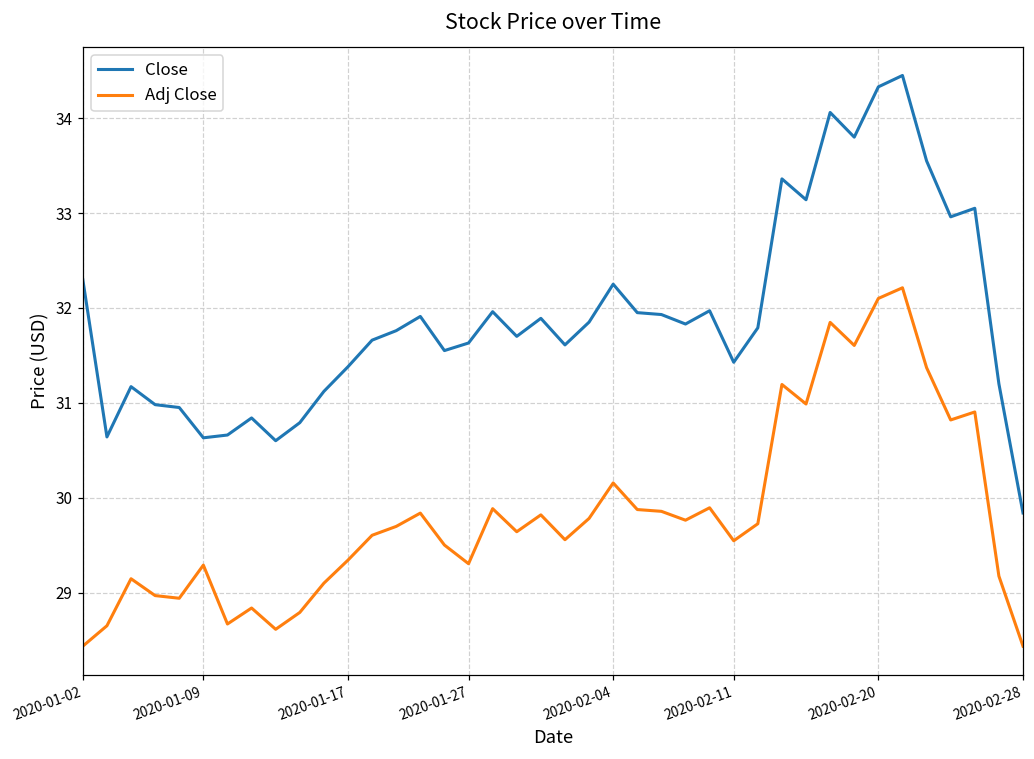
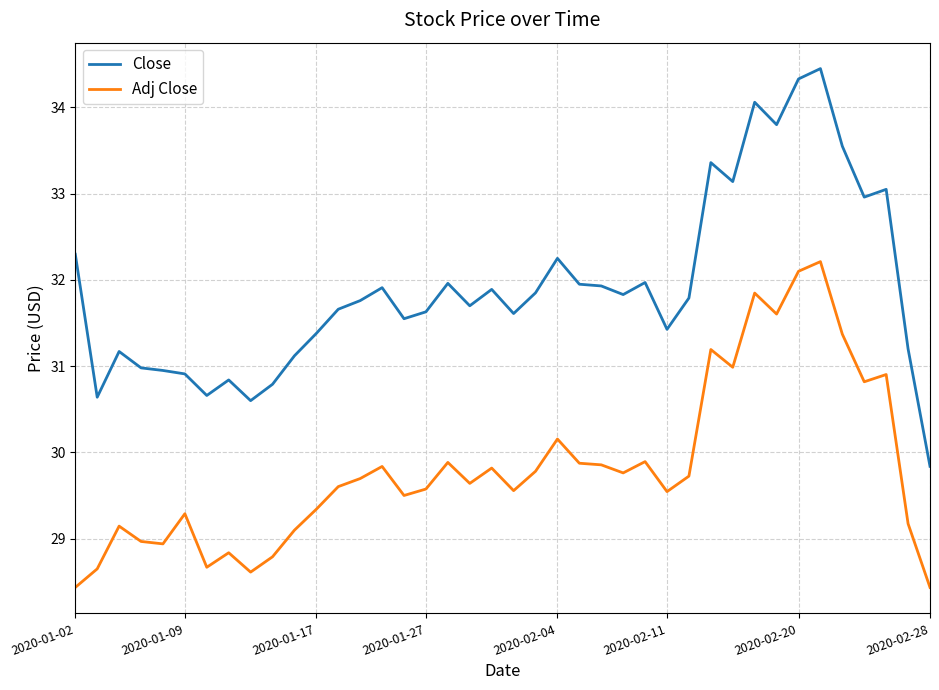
  {
    "Close": {
      "2020-01-02": 32.3,
-     "2020-01-09": 30.6,
+     "2020-01-09": 30.9,
      "2020-01-17": 31.4,
      "2020-01-27": 31.6,
      "2020-02-04": 32.3,
      "2020-02-11": 31.4,
      "2020-02-20": 34.3,
      "2020-02-28": 29.8
    },
    "Adj Close": {
      "2020-01-02": 28.4,
      "2020-01-09": 29.3,
      "2020-01-17": 29.3,
-     "2020-01-27": 29.3,
+     "2020-01-27": 29.6,
      "2020-02-04": 30.2,
      "2020-02-11": 29.5,
      "2020-02-20": 32.1,
      "2020-02-28": 28.4
    }
  }
